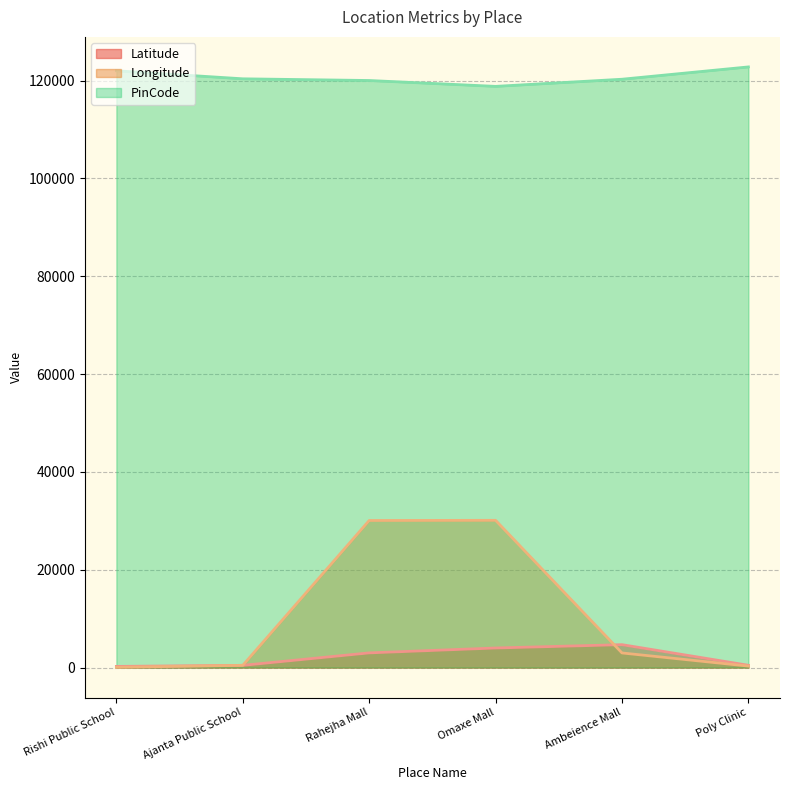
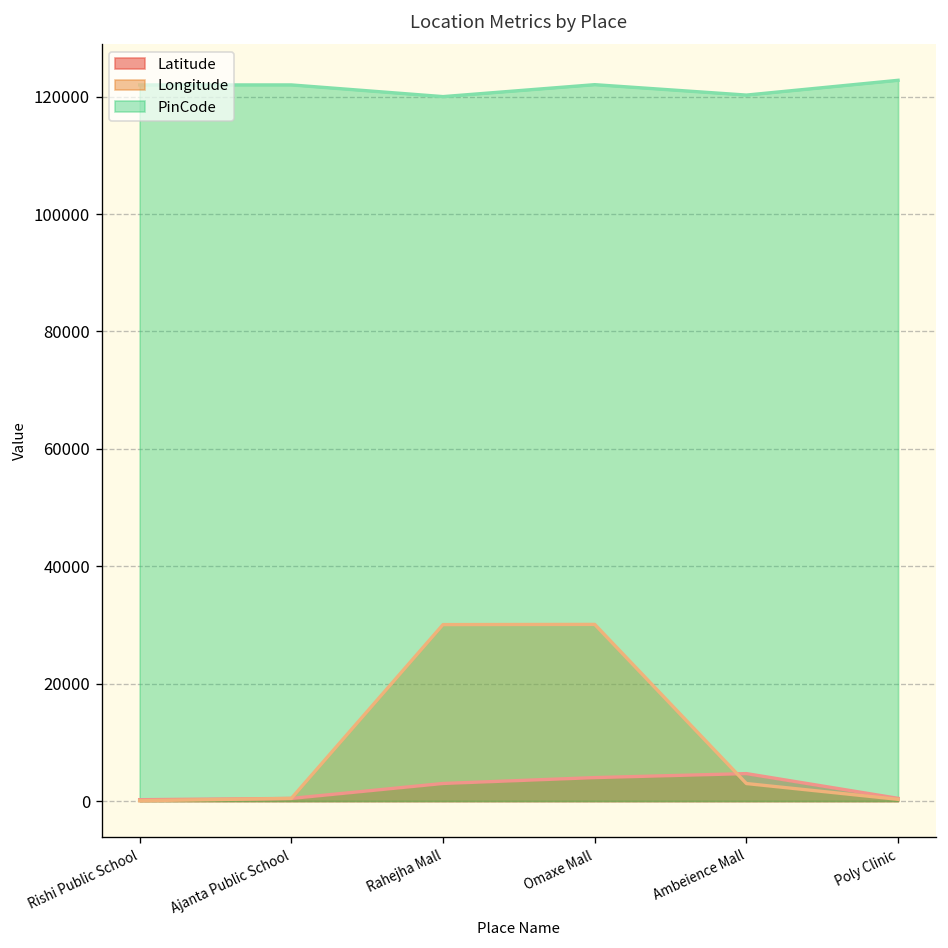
  {
    "PinCode": {
-     "Ajanta Public School": 120000,
+     "Ajanta Public School": 122000,
      "Rahejha Mall": 120000,
-     "Omaxe Mall": 119000,
+     "Omaxe Mall": 122000,
      "Ambeience Mall": 120000,
      "Poly Clinic": 123000
    }
  }
